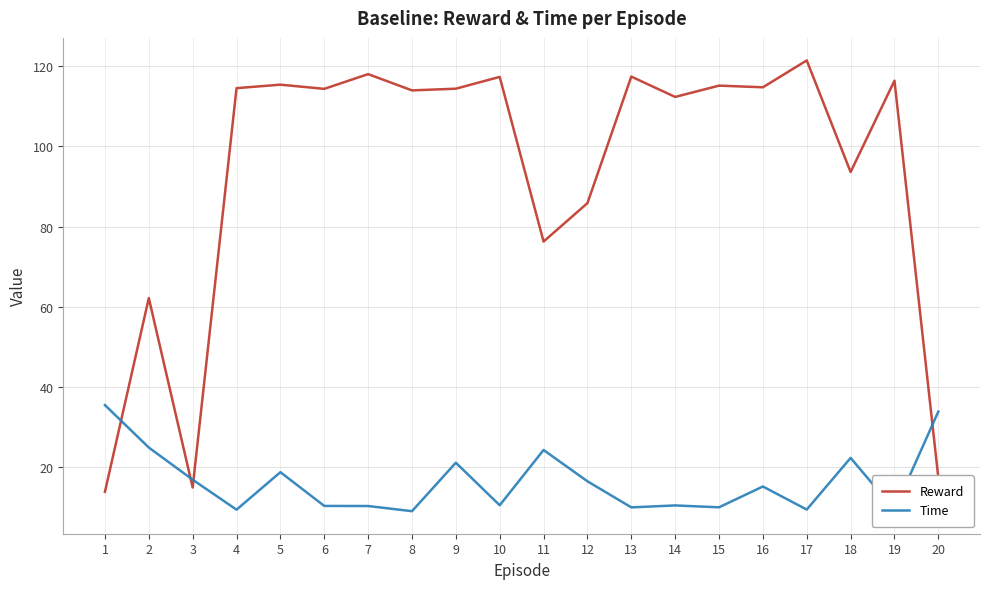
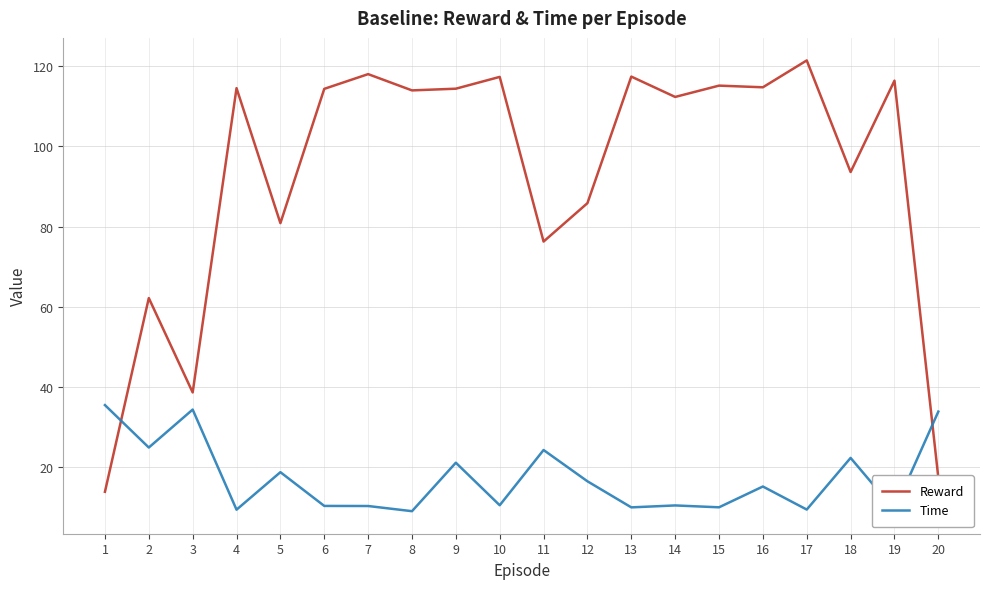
  {
    "Reward": {
      "1": 14,
      "2": 62,
-     "3": 15,
+     "3": 39,
      "4": 114,
-     "5": 115,
+     "5": 81,
      "6": 114,
      "7": 118,
      "8": 114,
      "9": 114,
      "10": 117,
      "11": 76,
      "12": 86,
      "13": 117,
      "14": 112,
      "15": 115,
      "16": 115,
      "17": 121,
      "18": 94,
      "19": 116
    },
    "Time": {
      "1": 36,
      "2": 25,
-     "3": 17,
+     "3": 34,
      "4": 9,
      "5": 19,
      "6": 10,
      "7": 10,
      "8": 9,
      "9": 21,
      "10": 11,
      "11": 24,
      "12": 17,
      "13": 10,
      "14": 11,
      "15": 10,
      "16": 15,
      "17": 9,
      "18": 22,
      "20": 34
    }
  }
